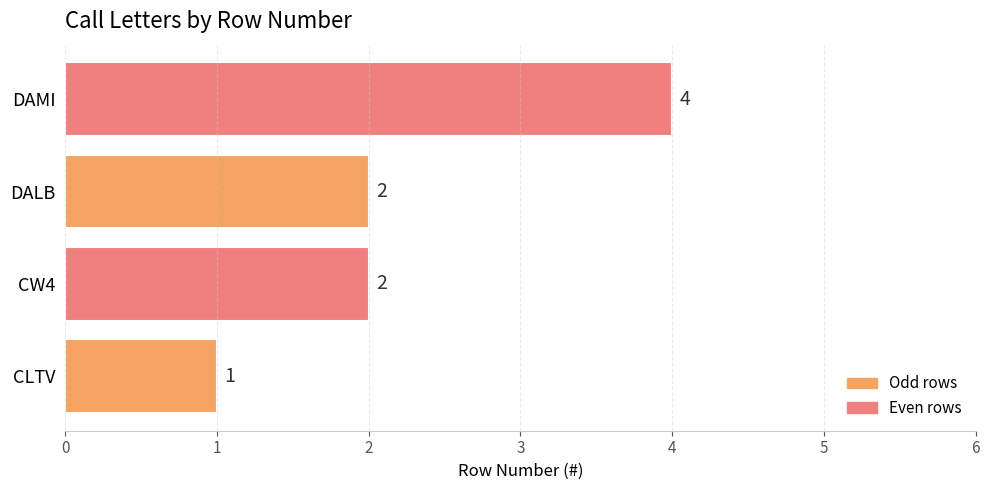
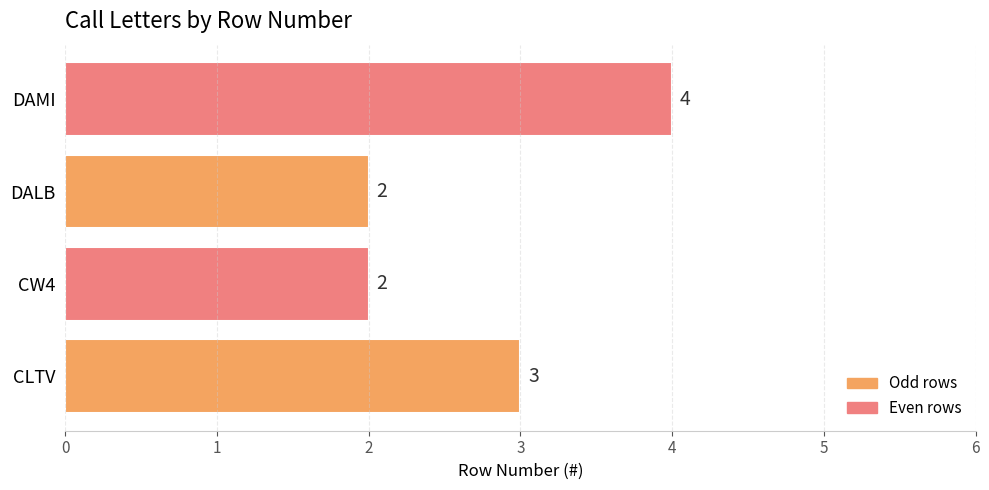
  {
    "DAMI": 4,
    "DALB": 2,
    "CW4": 2,
-   "CLTV": 1
+   "CLTV": 3
  }
